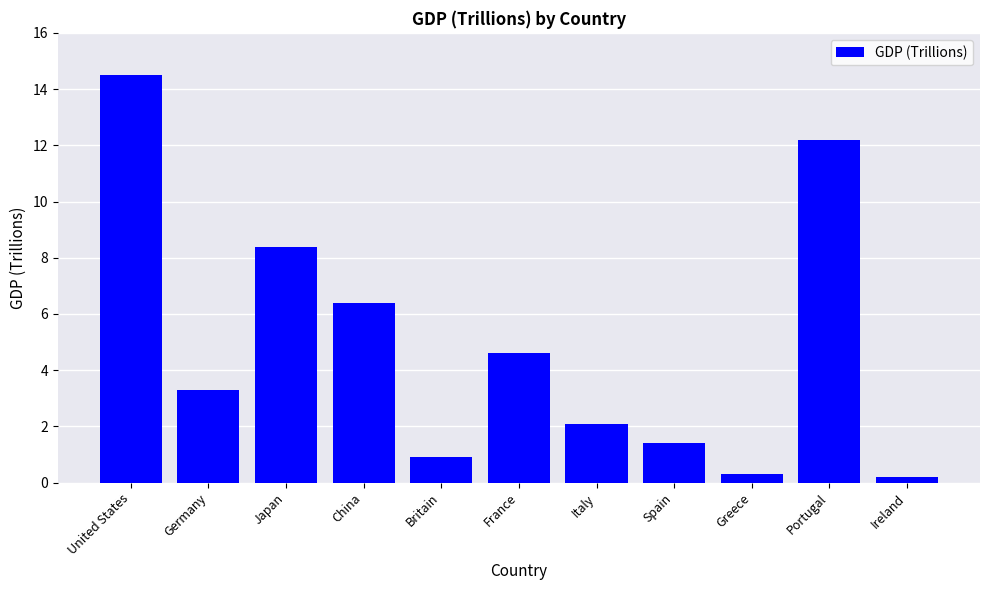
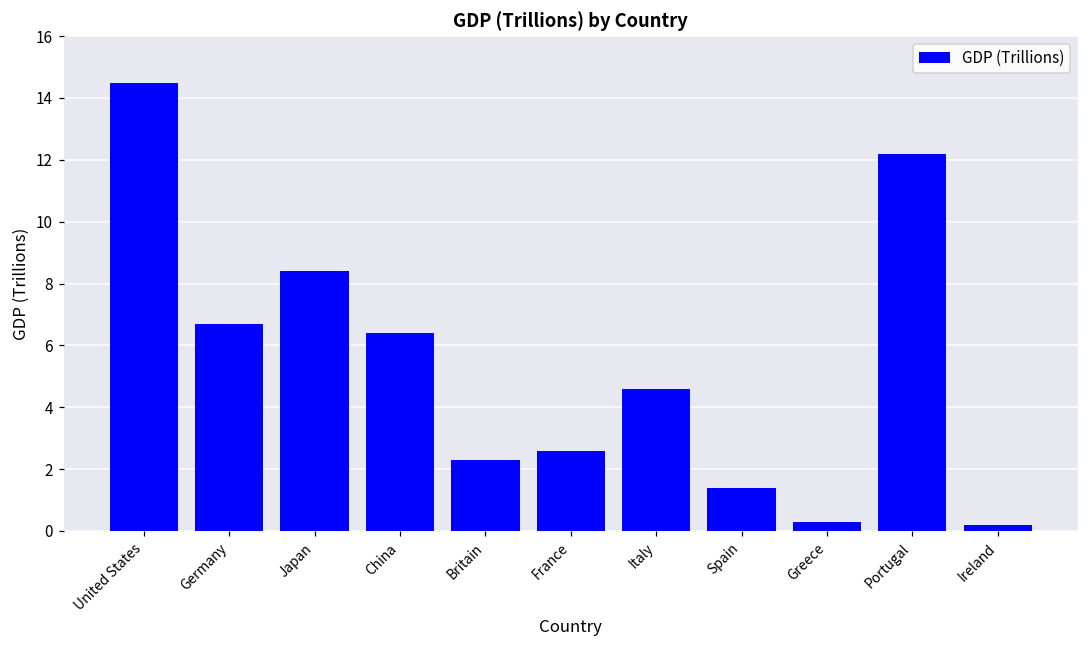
  {
    "United States": 14.5,
-   "Germany": 3.3,
+   "Germany": 6.7,
    "Japan": 8.4,
    "China": 6.4,
-   "Britain": 0.9,
-   "France": 4.6,
-   "Italy": 2.1,
+   "Britain": 2.3,
+   "France": 2.6,
+   "Italy": 4.6,
    "Spain": 1.4,
    "Greece": 0.3,
    "Portugal": 12.2,
    "Ireland": 0.2
  }
